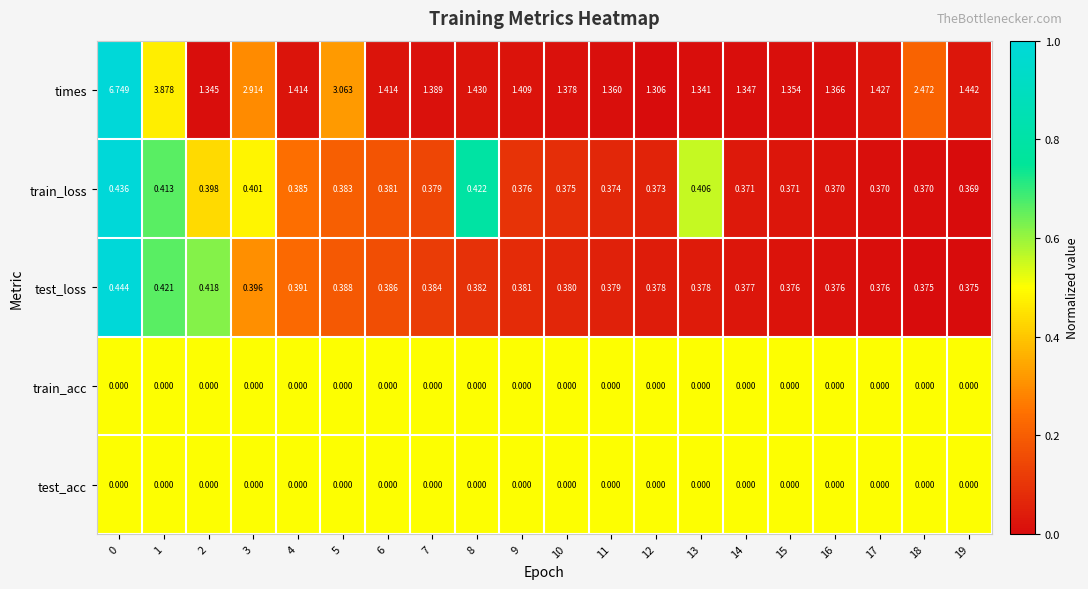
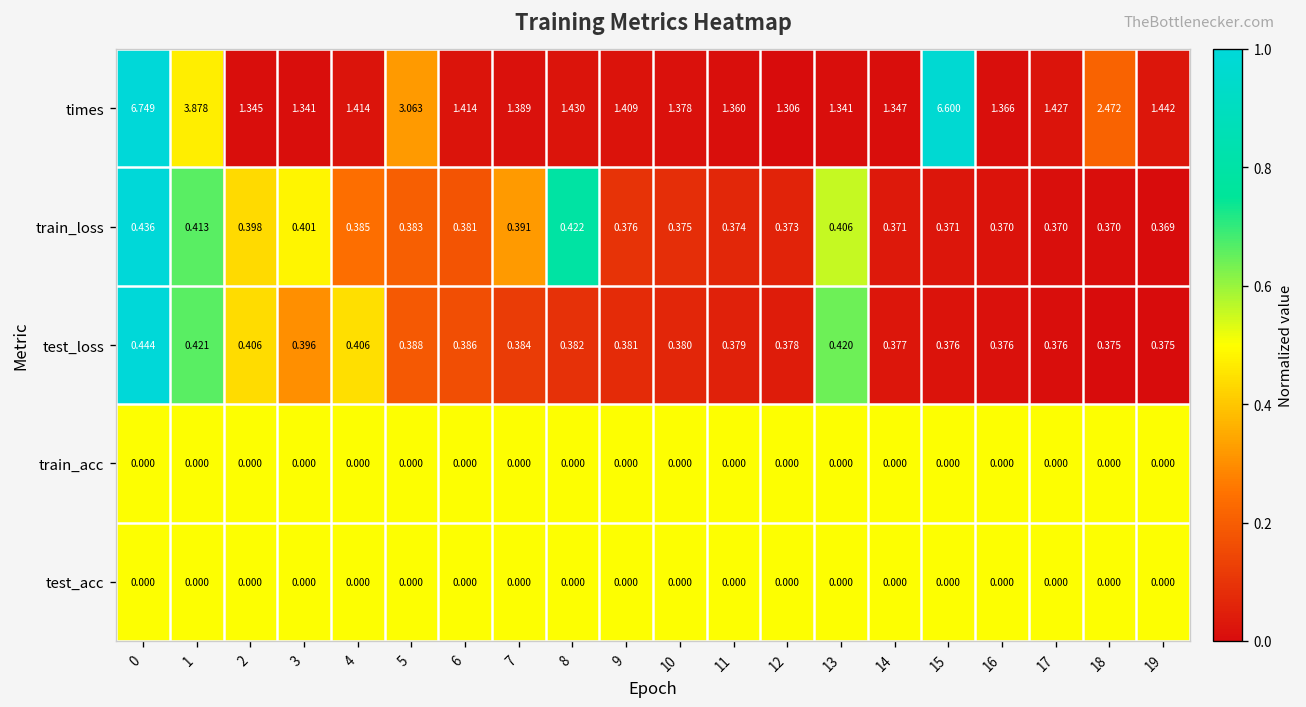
  {
    "times": {
      "0": 6.749,
      "1": 3.878,
      "2": 1.345,
-     "3": 2.914,
+     "3": 1.341,
      "4": 1.414,
      "5": 3.063,
      "6": 1.414,
      "7": 1.389,
      "8": 1.430,
      "9": 1.409,
      "10": 1.378,
      "11": 1.360,
      "12": 1.306,
      "13": 1.341,
      "14": 1.347,
-     "15": 1.354,
+     "15": 6.600,
      "16": 1.366,
      "17": 1.427,
      "18": 2.472,
      "19": 1.442
    },
    "train_loss": {
      "0": 0.436,
      "1": 0.413,
      "2": 0.398,
      "3": 0.401,
      "4": 0.385,
      "5": 0.383,
      "6": 0.381,
-     "7": 0.379,
+     "7": 0.391,
      "8": 0.422,
      "9": 0.376,
      "10": 0.375,
      "11": 0.374,
      "12": 0.373,
      "13": 0.406,
      "14": 0.371,
      "15": 0.371,
      "16": 0.370,
      "17": 0.370,
      "18": 0.370,
      "19": 0.369
    },
    "test_loss": {
      "0": 0.444,
      "1": 0.421,
-     "2": 0.418,
+     "2": 0.406,
      "3": 0.396,
-     "4": 0.391,
+     "4": 0.406,
      "5": 0.388,
      "6": 0.386,
      "7": 0.384,
      "8": 0.382,
      "9": 0.381,
      "10": 0.380,
      "11": 0.379,
      "12": 0.378,
-     "13": 0.378,
+     "13": 0.420,
      "14": 0.377,
      "15": 0.376,
      "16": 0.376,
      "17": 0.376,
      "18": 0.375,
      "19": 0.375
    },
    "train_acc": {
      "0": 0.000,
      "1": 0.000,
      "2": 0.000,
      "3": 0.000,
      "4": 0.000,
      "5": 0.000,
      "6": 0.000,
      "7": 0.000,
      "8": 0.000,
      "9": 0.000,
      "10": 0.000,
      "11": 0.000,
      "12": 0.000,
      "13": 0.000,
      "14": 0.000,
      "15": 0.000,
      "16": 0.000,
      "17": 0.000,
      "18": 0.000,
      "19": 0.000
    },
    "test_acc": {
      "0": 0.000,
      "1": 0.000,
      "2": 0.000,
      "3": 0.000,
      "4": 0.000,
      "5": 0.000,
      "6": 0.000,
      "7": 0.000,
      "8": 0.000,
      "9": 0.000,
      "10": 0.000,
      "11": 0.000,
      "12": 0.000,
      "13": 0.000,
      "14": 0.000,
      "15": 0.000,
      "16": 0.000,
      "17": 0.000,
      "18": 0.000,
      "19": 0.000
    }
  }
